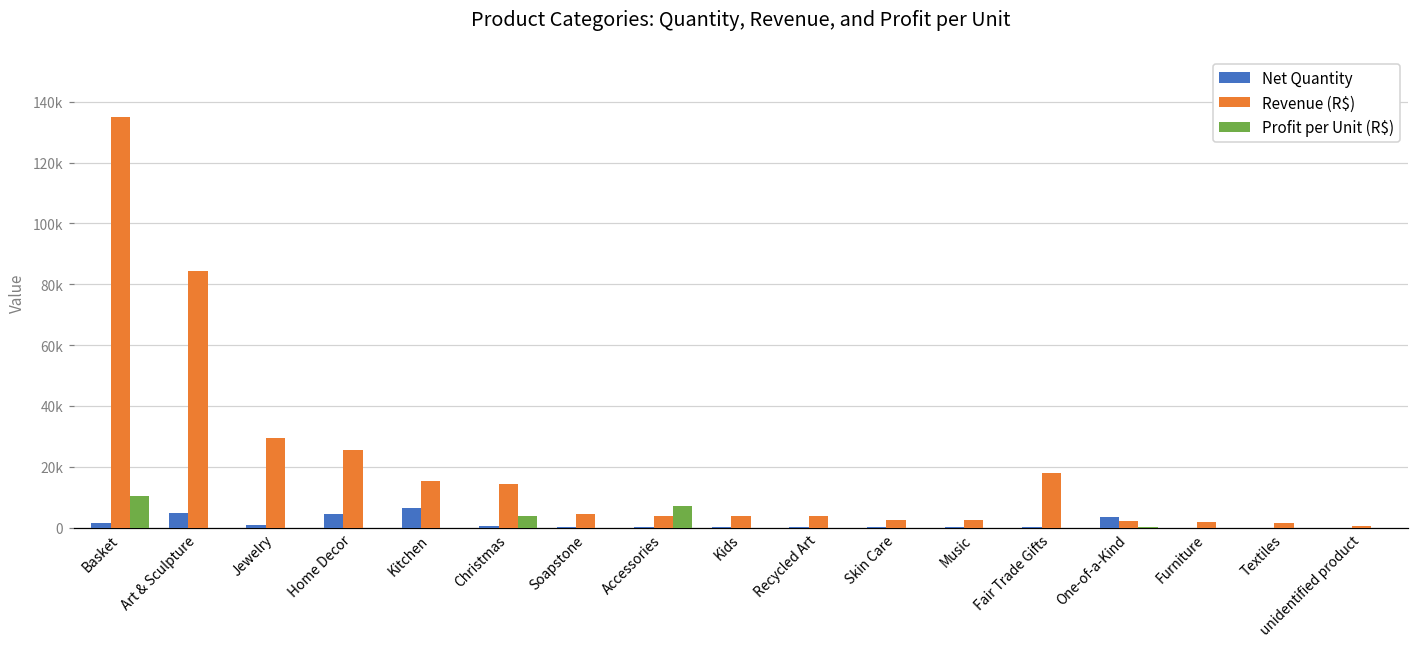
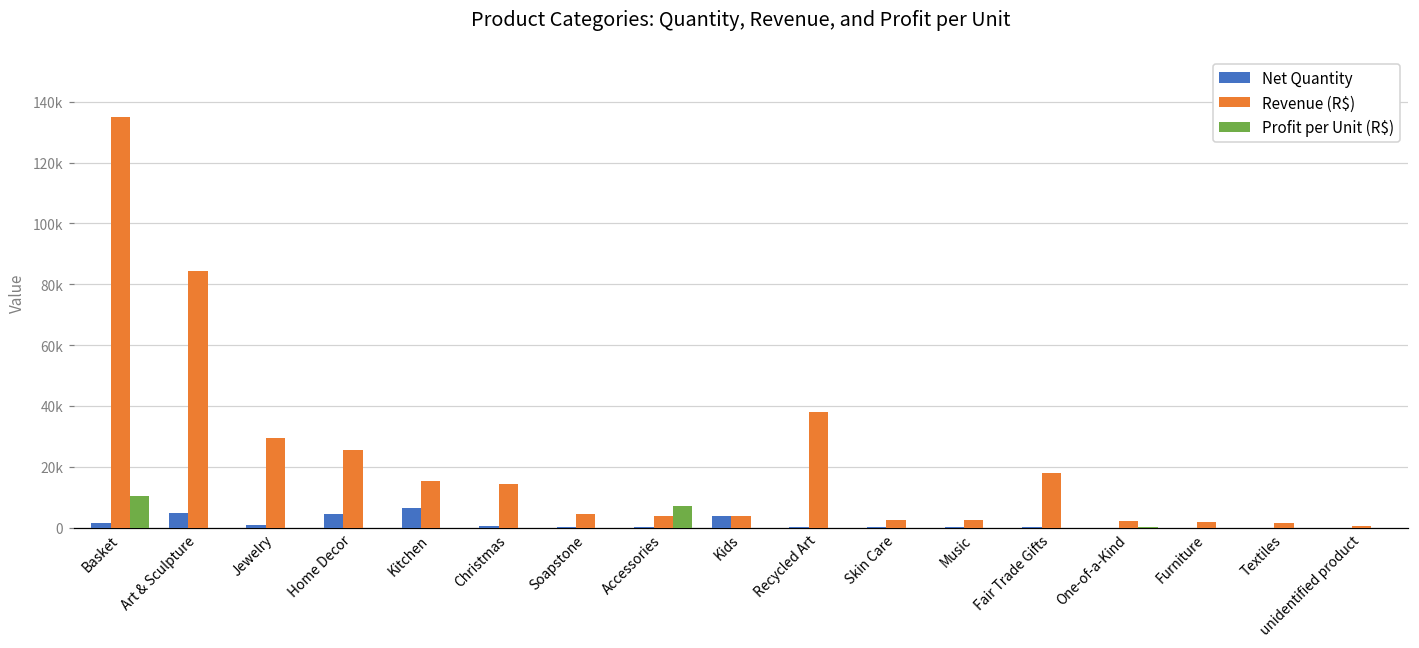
  {
    "Net Quantity": {
      "Basket": 1000,
      "Art & Sculpture": 5000,
      "Jewelry": 1000,
      "Home Decor": 4000,
      "Kitchen": 6000,
-     "Kids": 0,
-     "One-of-a-Kind": 4000
+     "Kids": 4000,
+     "One-of-a-Kind": 0
    },
    "Revenue (R$)": {
      "Basket": 135000,
      "Art & Sculpture": 84000,
      "Jewelry": 30000,
      "Home Decor": 26000,
      "Kitchen": 15000,
      "Christmas": 14000,
      "Soapstone": 5000,
      "Accessories": 4000,
      "Kids": 4000,
-     "Recycled Art": 4000,
+     "Recycled Art": 38000,
      "Skin Care": 3000,
      "Music": 2000,
      "Fair Trade Gifts": 18000,
      "One-of-a-Kind": 2000,
      "Furniture": 2000,
      "Textiles": 2000
    },
    "Profit per Unit (R$)": {
      "Basket": 10000,
-     "Christmas": 4000,
+     "Christmas": 0,
      "Accessories": 7000
    }
  }
